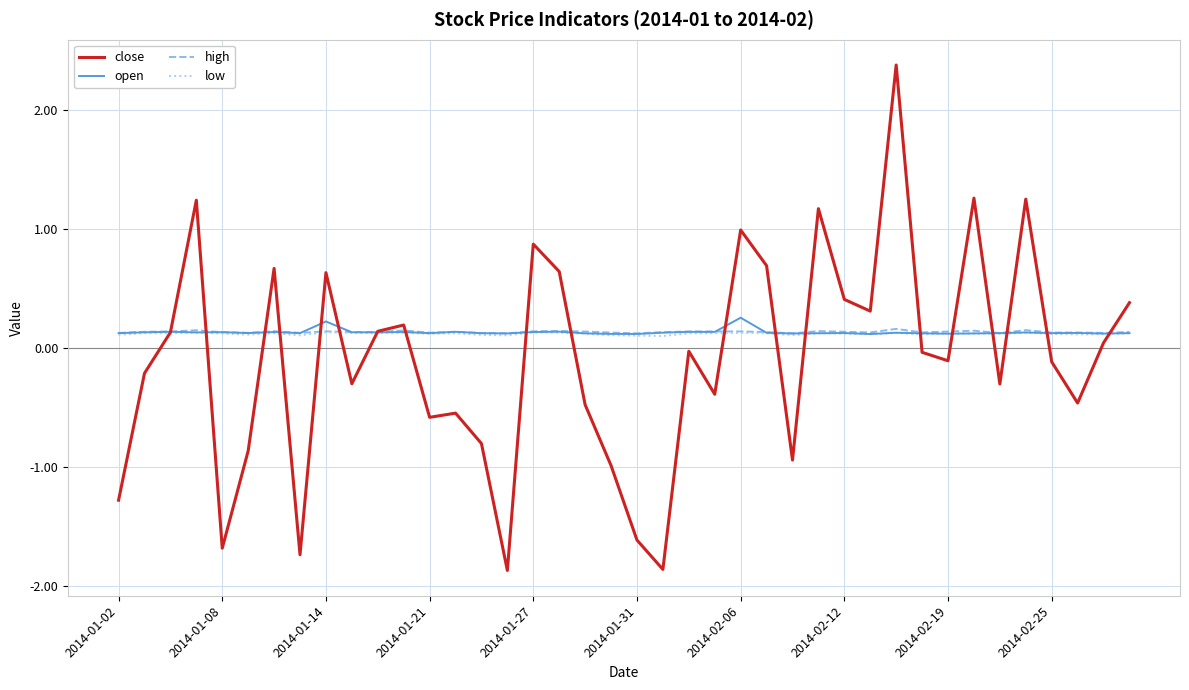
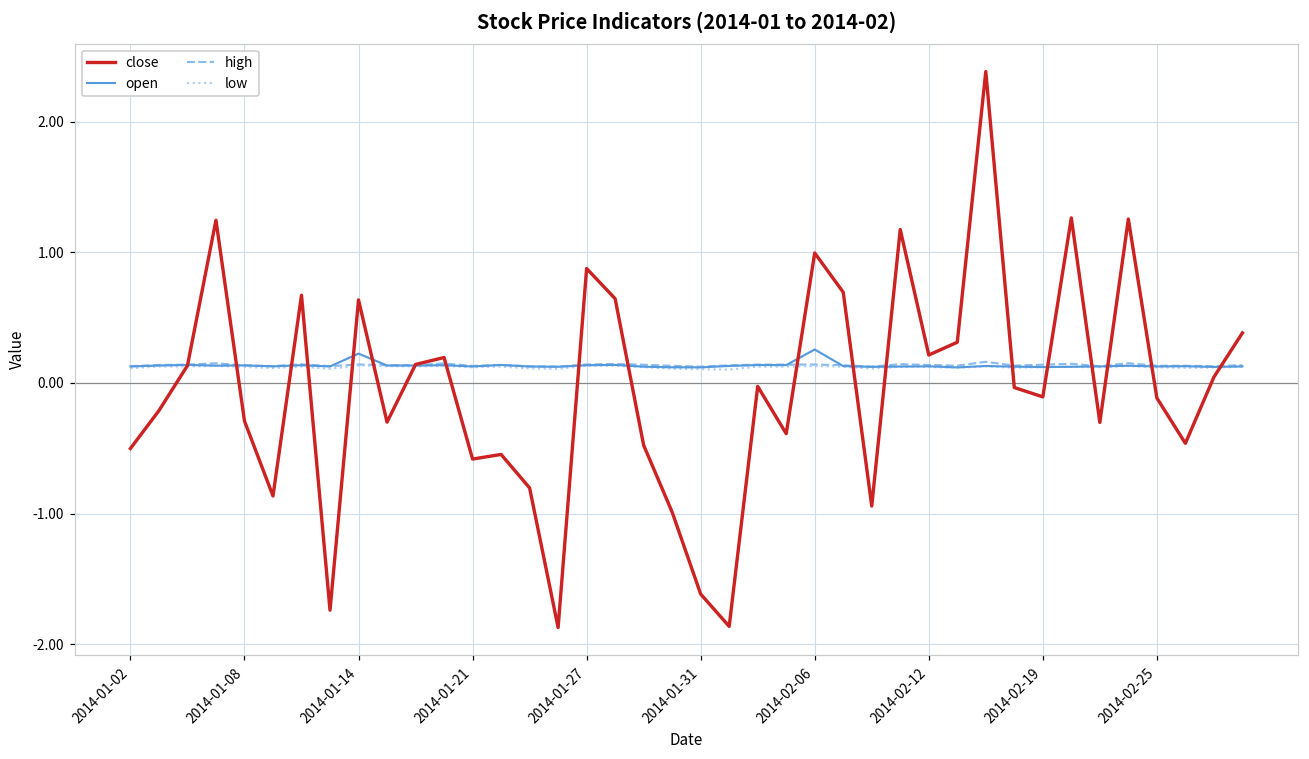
  {
    "close": {
-     "2014-01-02": -1.28,
-     "2014-01-08": -1.68,
+     "2014-01-02": -0.50,
+     "2014-01-08": -0.29,
      "2014-01-14": 0.64,
      "2014-01-21": -0.58,
      "2014-01-27": 0.88,
      "2014-01-31": -1.62,
      "2014-02-06": 0.99,
-     "2014-02-12": 0.41,
+     "2014-02-12": 0.21,
      "2014-02-19": -0.11,
      "2014-02-25": -0.12
    },
    "open": {
      "2014-01-14": 0.22,
      "2014-02-06": 0.26
    }
  }
